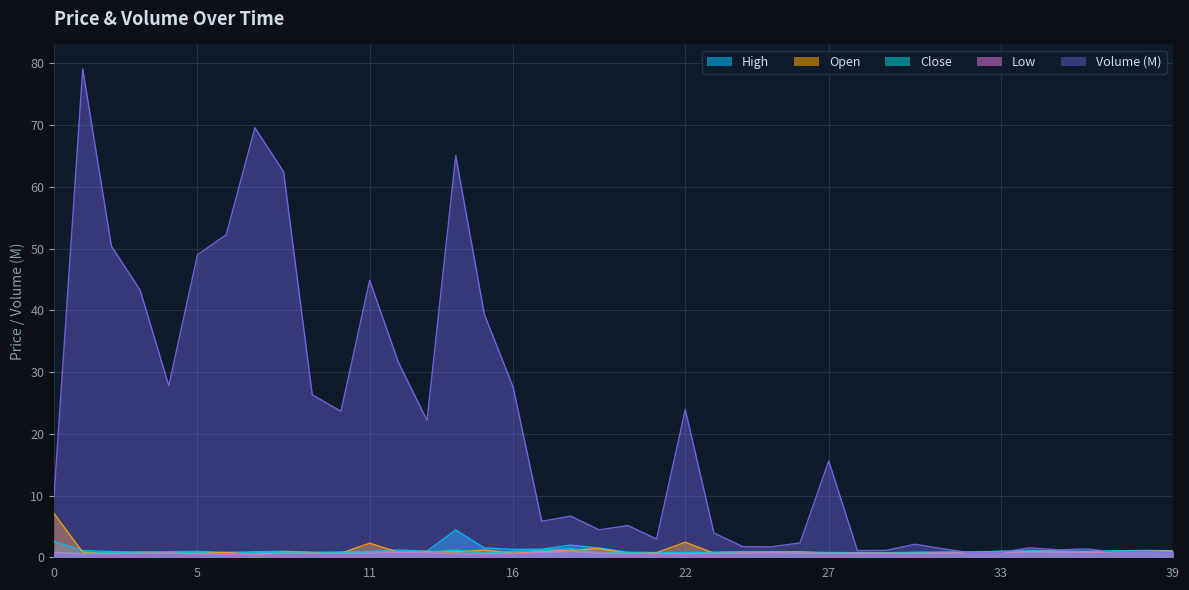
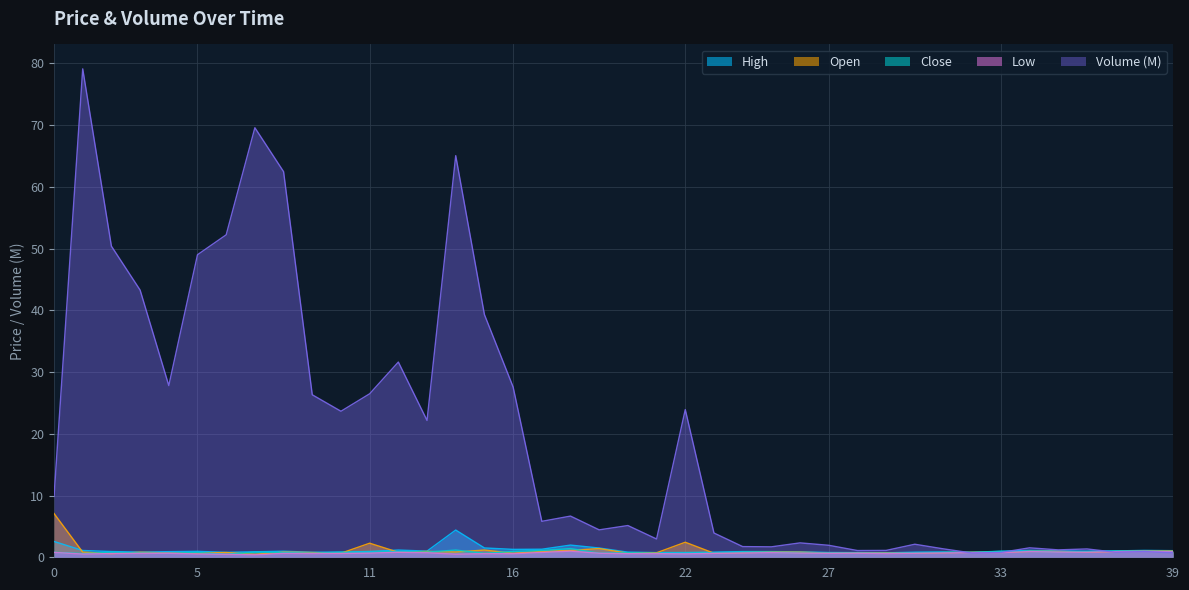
  {
    "Open": {
      "0": 7,
      "11": 2,
      "22": 2
    },
    "Volume (M)": {
      "0": 10,
      "5": 49,
-     "11": 45,
+     "11": 26,
      "16": 28,
      "22": 24,
-     "27": 16
+     "27": 2
    }
  }
